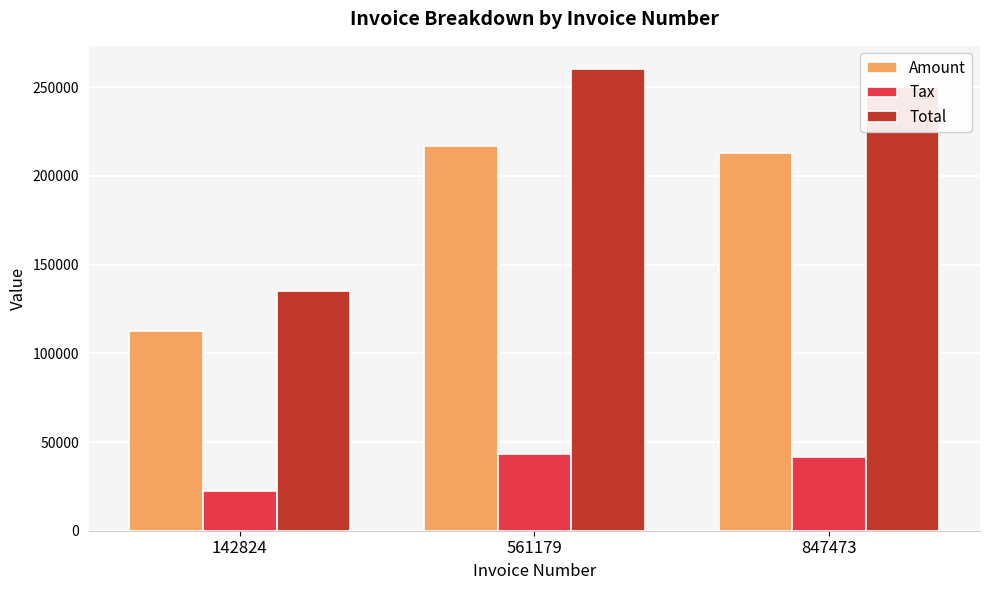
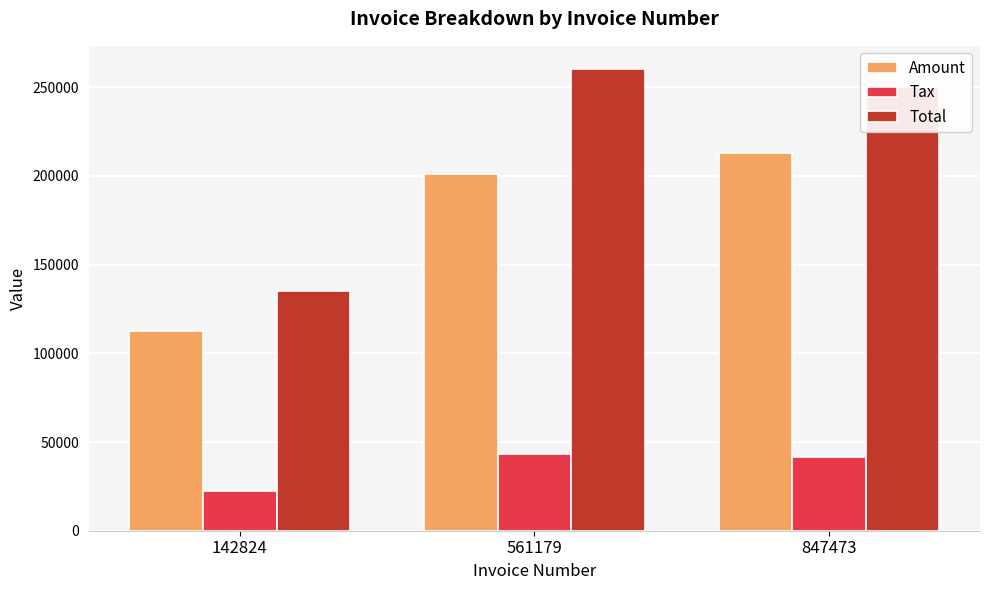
  {
    "Amount": {
      "142824": 113000,
-     "561179": 217000,
+     "561179": 201000,
      "847473": 213000
    }
  }
